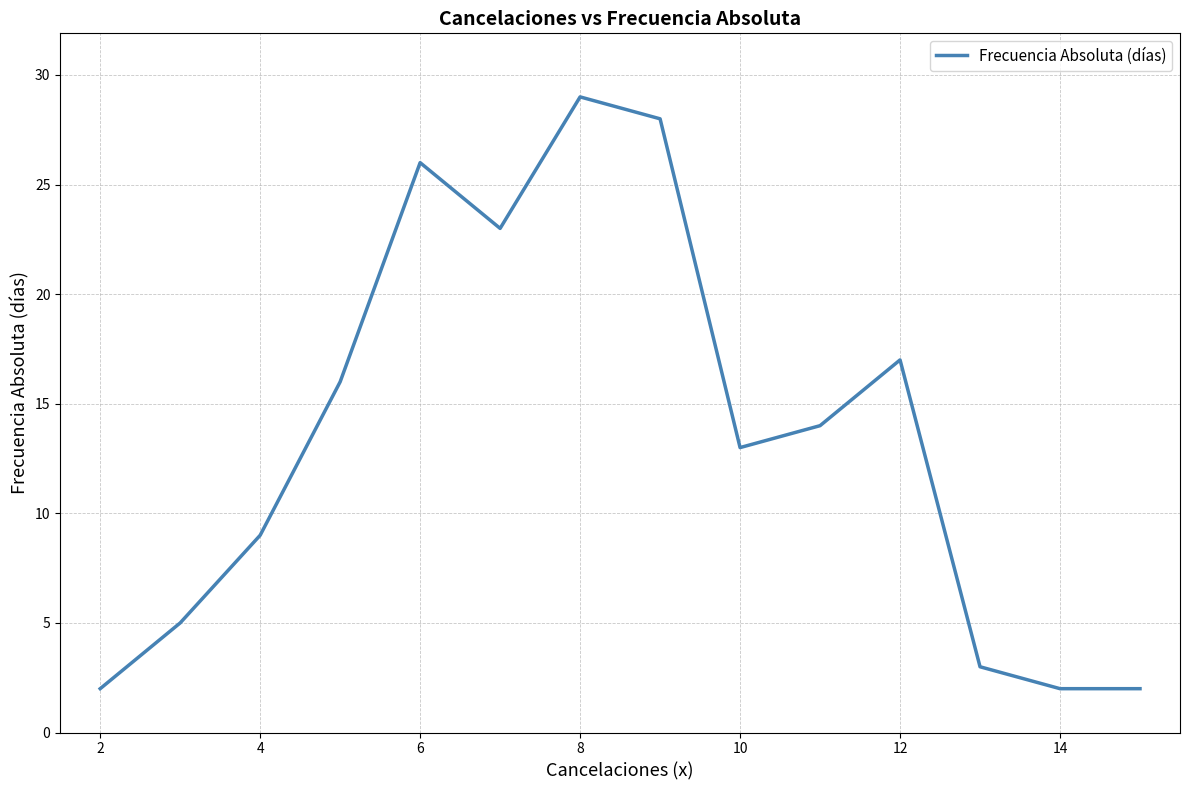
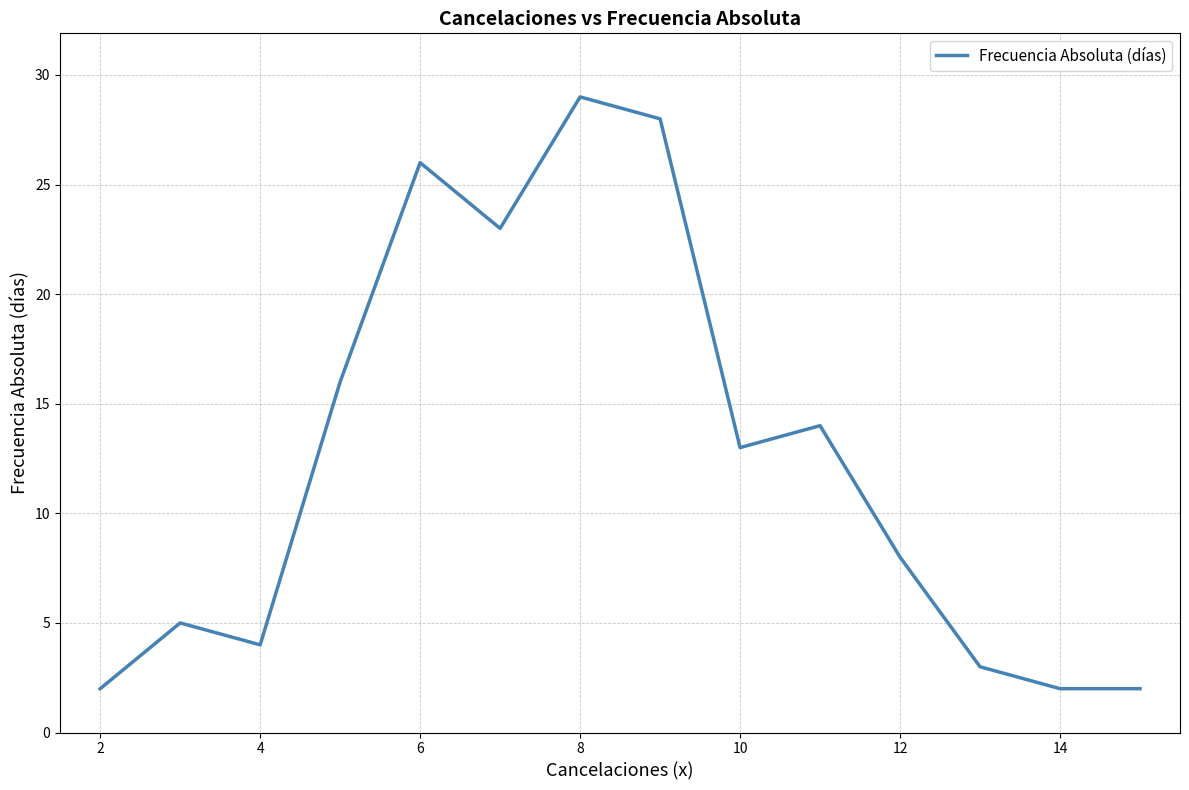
  {
    "2": 2,
-   "4": 9,
+   "4": 4,
    "6": 26,
    "8": 29,
    "10": 13,
-   "12": 17,
+   "12": 8,
    "14": 2
  }
